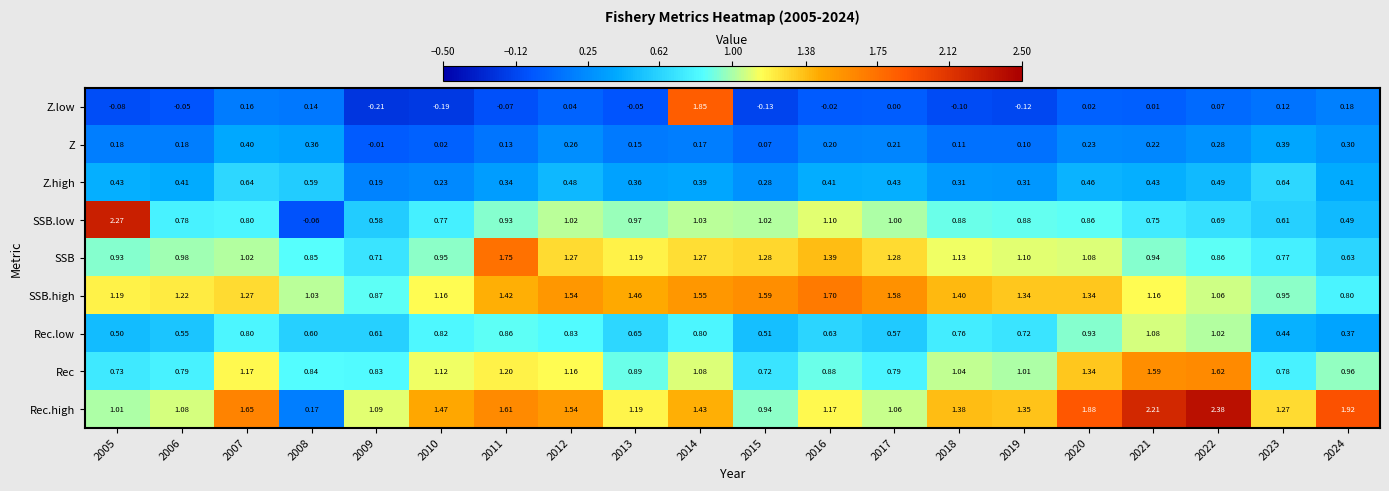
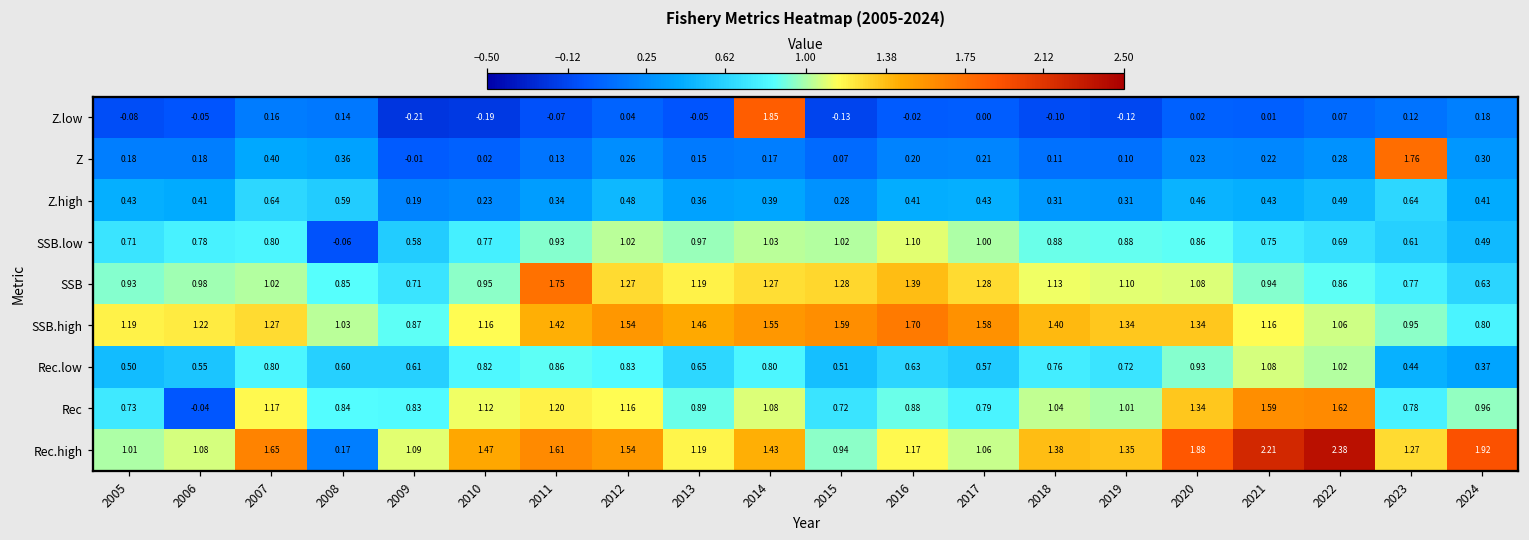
  {
    "Z.low": {
      "2005": -0.08,
      "2006": -0.05,
      "2007": 0.16,
      "2008": 0.14,
      "2009": -0.21,
      "2010": -0.19,
      "2011": -0.07,
      "2012": 0.04,
      "2013": -0.05,
      "2014": 1.85,
      "2015": -0.13,
      "2016": -0.02,
      "2017": 0.00,
      "2018": -0.10,
      "2019": -0.12,
      "2020": 0.02,
      "2021": 0.01,
      "2022": 0.07,
      "2023": 0.12,
      "2024": 0.18
    },
    "Z": {
      "2005": 0.18,
      "2006": 0.18,
      "2007": 0.40,
      "2008": 0.36,
      "2009": -0.01,
      "2010": 0.02,
      "2011": 0.13,
      "2012": 0.26,
      "2013": 0.15,
      "2014": 0.17,
      "2015": 0.07,
      "2016": 0.20,
      "2017": 0.21,
      "2018": 0.11,
      "2019": 0.10,
      "2020": 0.23,
      "2021": 0.22,
      "2022": 0.28,
-     "2023": 0.39,
+     "2023": 1.76,
      "2024": 0.30
    },
    "Z.high": {
      "2005": 0.43,
      "2006": 0.41,
      "2007": 0.64,
      "2008": 0.59,
      "2009": 0.19,
      "2010": 0.23,
      "2011": 0.34,
      "2012": 0.48,
      "2013": 0.36,
      "2014": 0.39,
      "2015": 0.28,
      "2016": 0.41,
      "2017": 0.43,
      "2018": 0.31,
      "2019": 0.31,
      "2020": 0.46,
      "2021": 0.43,
      "2022": 0.49,
      "2023": 0.64,
      "2024": 0.41
    },
    "SSB.low": {
-     "2005": 2.27,
+     "2005": 0.71,
      "2006": 0.78,
      "2007": 0.80,
      "2008": -0.06,
      "2009": 0.58,
      "2010": 0.77,
      "2011": 0.93,
      "2012": 1.02,
      "2013": 0.97,
      "2014": 1.03,
      "2015": 1.02,
      "2016": 1.10,
      "2017": 1.00,
      "2018": 0.88,
      "2019": 0.88,
      "2020": 0.86,
      "2021": 0.75,
      "2022": 0.69,
      "2023": 0.61,
      "2024": 0.49
    },
    "SSB": {
      "2005": 0.93,
      "2006": 0.98,
      "2007": 1.02,
      "2008": 0.85,
      "2009": 0.71,
      "2010": 0.95,
      "2011": 1.75,
      "2012": 1.27,
      "2013": 1.19,
      "2014": 1.27,
      "2015": 1.28,
      "2016": 1.39,
      "2017": 1.28,
      "2018": 1.13,
      "2019": 1.10,
      "2020": 1.08,
      "2021": 0.94,
      "2022": 0.86,
      "2023": 0.77,
      "2024": 0.63
    },
    "SSB.high": {
      "2005": 1.19,
      "2006": 1.22,
      "2007": 1.27,
      "2008": 1.03,
      "2009": 0.87,
      "2010": 1.16,
      "2011": 1.42,
      "2012": 1.54,
      "2013": 1.46,
      "2014": 1.55,
      "2015": 1.59,
      "2016": 1.70,
      "2017": 1.58,
      "2018": 1.40,
      "2019": 1.34,
      "2020": 1.34,
      "2021": 1.16,
      "2022": 1.06,
      "2023": 0.95,
      "2024": 0.80
    },
    "Rec.low": {
      "2005": 0.50,
      "2006": 0.55,
      "2007": 0.80,
      "2008": 0.60,
      "2009": 0.61,
      "2010": 0.82,
      "2011": 0.86,
      "2012": 0.83,
      "2013": 0.65,
      "2014": 0.80,
      "2015": 0.51,
      "2016": 0.63,
      "2017": 0.57,
      "2018": 0.76,
      "2019": 0.72,
      "2020": 0.93,
      "2021": 1.08,
      "2022": 1.02,
      "2023": 0.44,
      "2024": 0.37
    },
    "Rec": {
      "2005": 0.73,
-     "2006": 0.79,
+     "2006": -0.04,
      "2007": 1.17,
      "2008": 0.84,
      "2009": 0.83,
      "2010": 1.12,
      "2011": 1.20,
      "2012": 1.16,
      "2013": 0.89,
      "2014": 1.08,
      "2015": 0.72,
      "2016": 0.88,
      "2017": 0.79,
      "2018": 1.04,
      "2019": 1.01,
      "2020": 1.34,
      "2021": 1.59,
      "2022": 1.62,
      "2023": 0.78,
      "2024": 0.96
    },
    "Rec.high": {
      "2005": 1.01,
      "2006": 1.08,
      "2007": 1.65,
      "2008": 0.17,
      "2009": 1.09,
      "2010": 1.47,
      "2011": 1.61,
      "2012": 1.54,
      "2013": 1.19,
      "2014": 1.43,
      "2015": 0.94,
      "2016": 1.17,
      "2017": 1.06,
      "2018": 1.38,
      "2019": 1.35,
      "2020": 1.88,
      "2021": 2.21,
      "2022": 2.38,
      "2023": 1.27,
      "2024": 1.92
    }
  }
